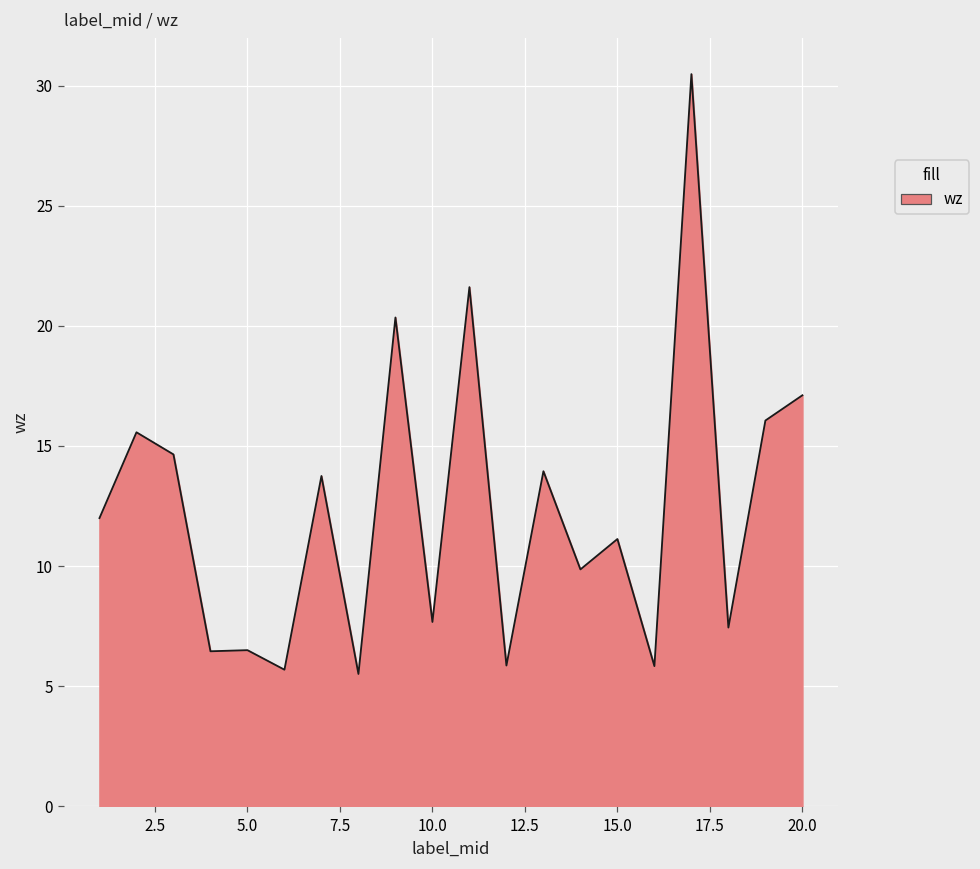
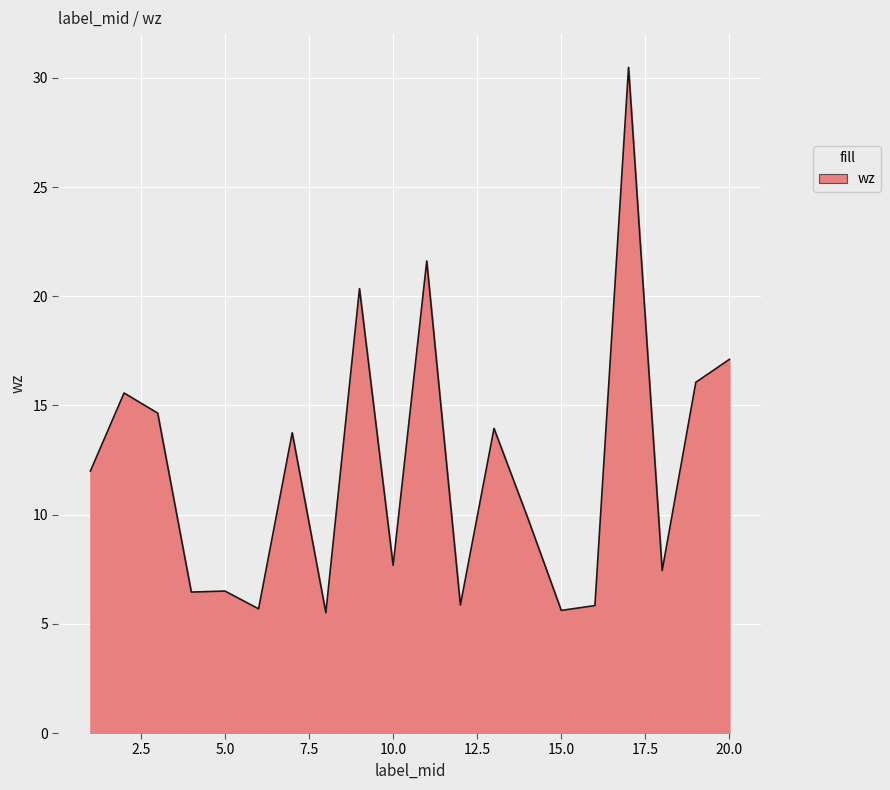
  {
    "5.0": 6.5,
    "10.0": 7.7,
-   "15.0": 11.1,
+   "15.0": 5.6,
    "20.0": 17.1
  }
